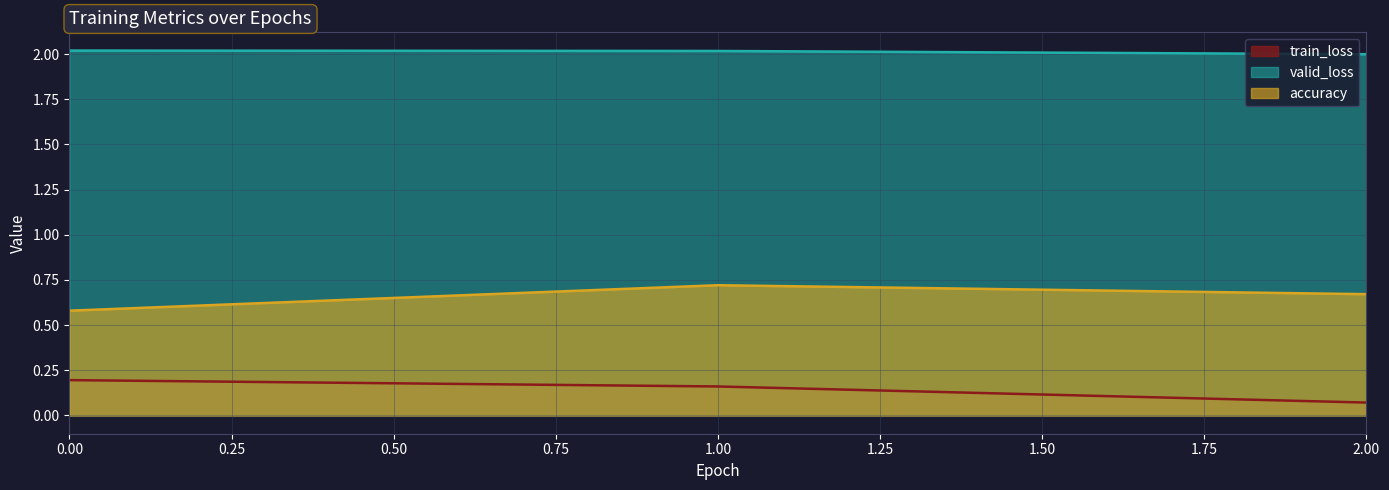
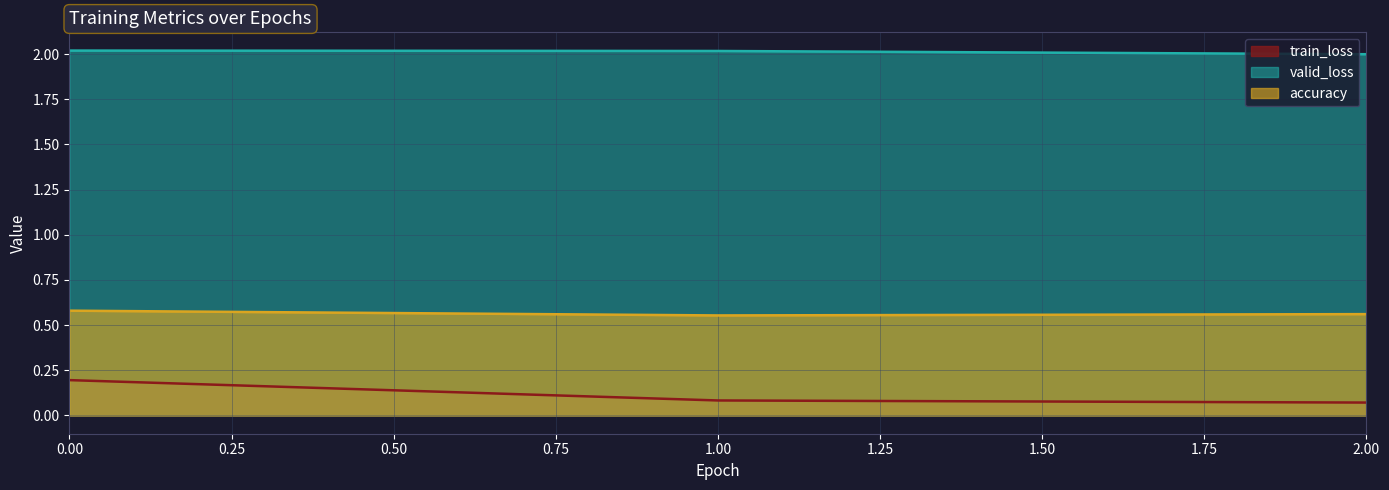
  {
    "train_loss": {
      "0.00": 0.20,
-     "1.00": 0.16,
+     "1.00": 0.08,
      "2.00": 0.07
    },
    "valid_loss": {
      "0.00": 2.02,
      "1.00": 2.02,
      "2.00": 2.00
    },
    "accuracy": {
      "0.00": 0.58,
-     "1.00": 0.72,
-     "2.00": 0.67
+     "1.00": 0.55,
+     "2.00": 0.56
    }
  }
